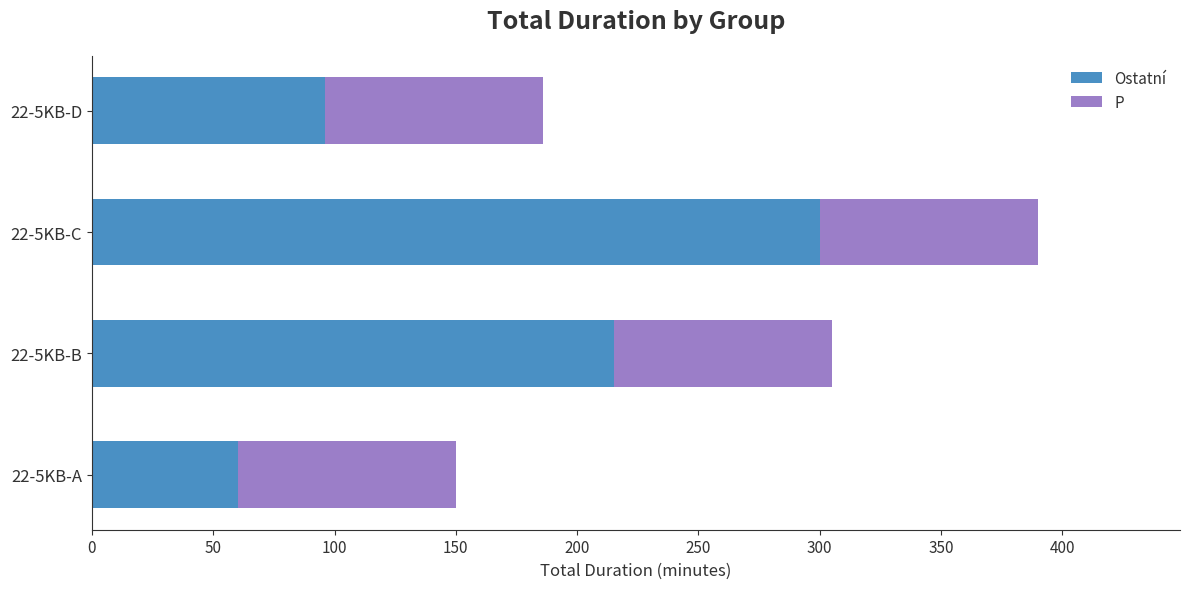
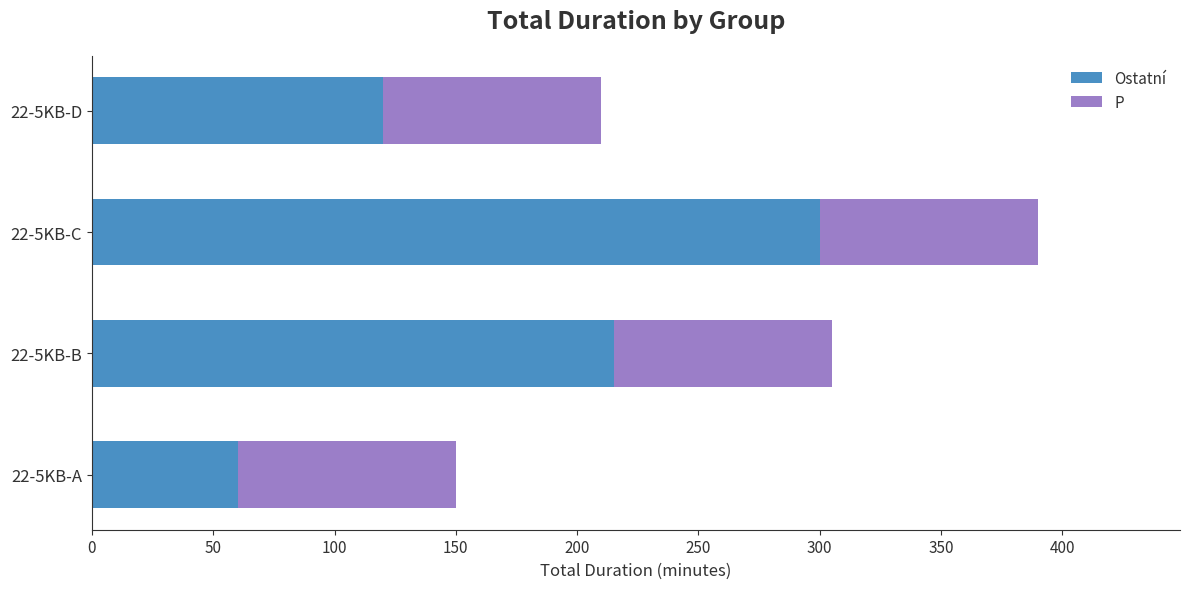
  {
    "Ostatní": {
-     "22-5KB-D": 96,
+     "22-5KB-D": 120,
      "22-5KB-C": 300,
      "22-5KB-B": 215,
      "22-5KB-A": 60
    },
    "P": {
      "22-5KB-D": 90,
      "22-5KB-C": 90,
      "22-5KB-B": 90,
      "22-5KB-A": 90
    }
  }
